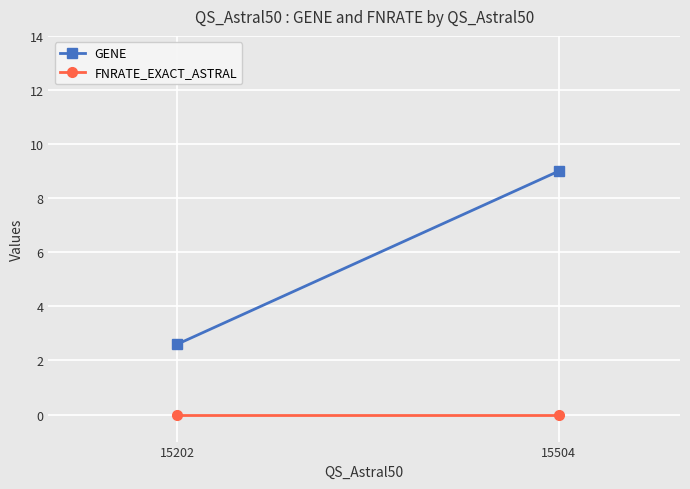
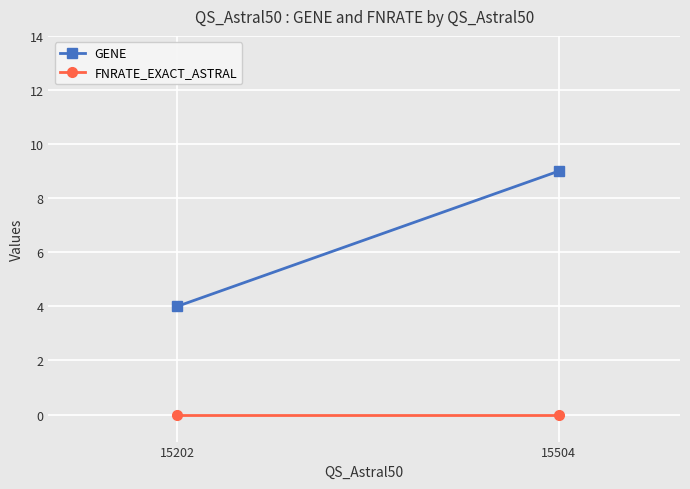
  {
    "GENE": {
-     "15202": 2.6,
+     "15202": 4.0,
      "15504": 9.0
    },
    "FNRATE_EXACT_ASTRAL": {
      "15202": 0.0,
      "15504": 0.0
    }
  }
